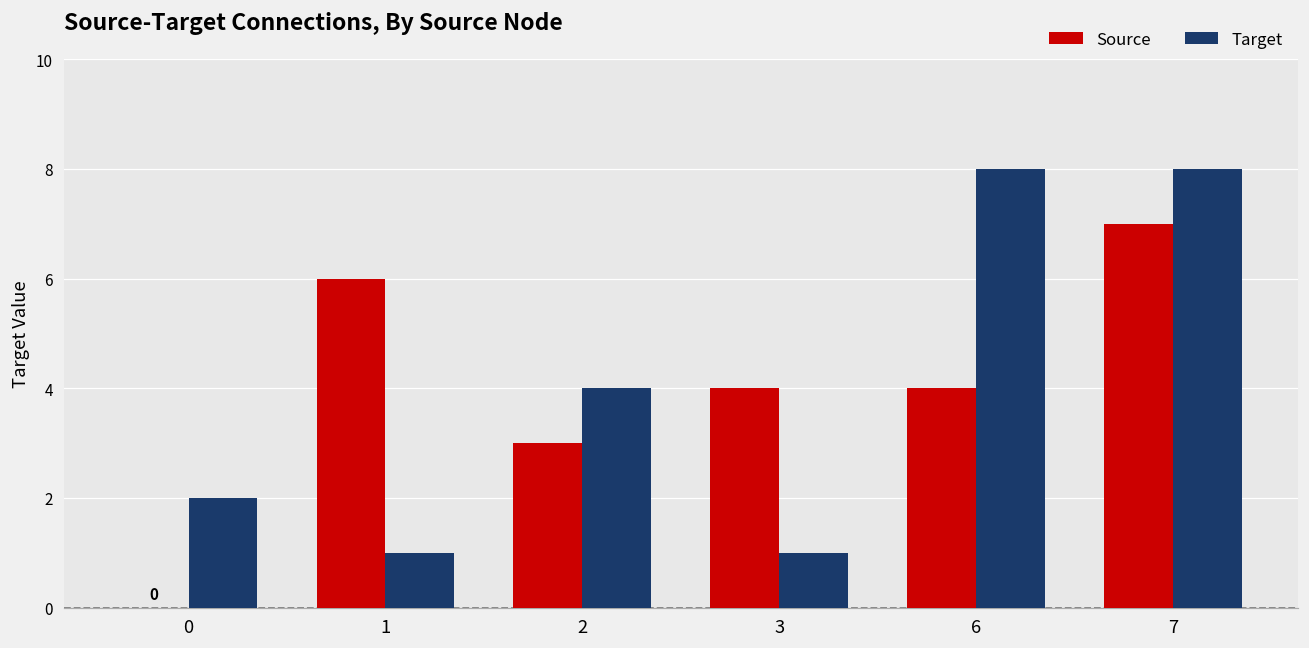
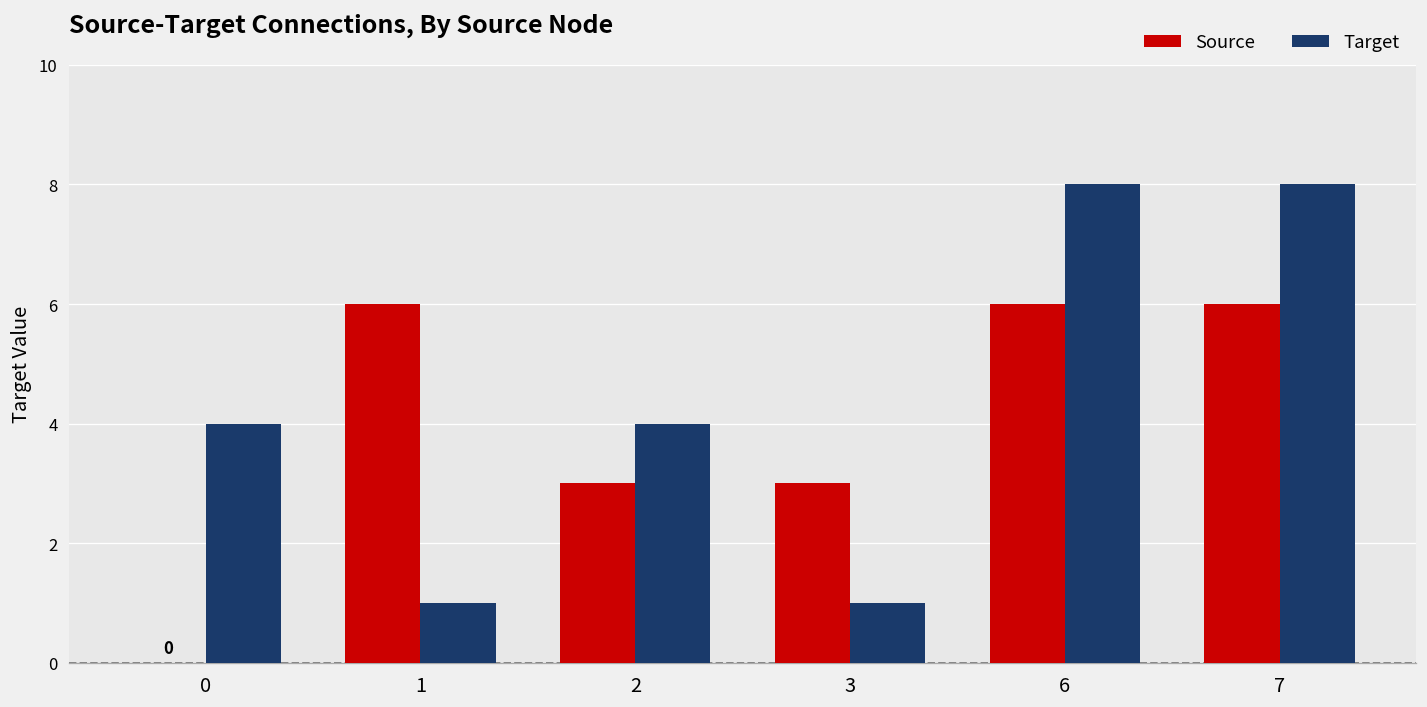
  {
    "Source": {
      "1": 6,
      "2": 3,
-     "3": 4,
-     "6": 4,
-     "7": 7
+     "3": 3,
+     "6": 6,
+     "7": 6
    },
    "Target": {
-     "0": 2,
+     "0": 4,
      "1": 1,
      "2": 4,
      "3": 1,
      "6": 8,
      "7": 8
    }
  }
